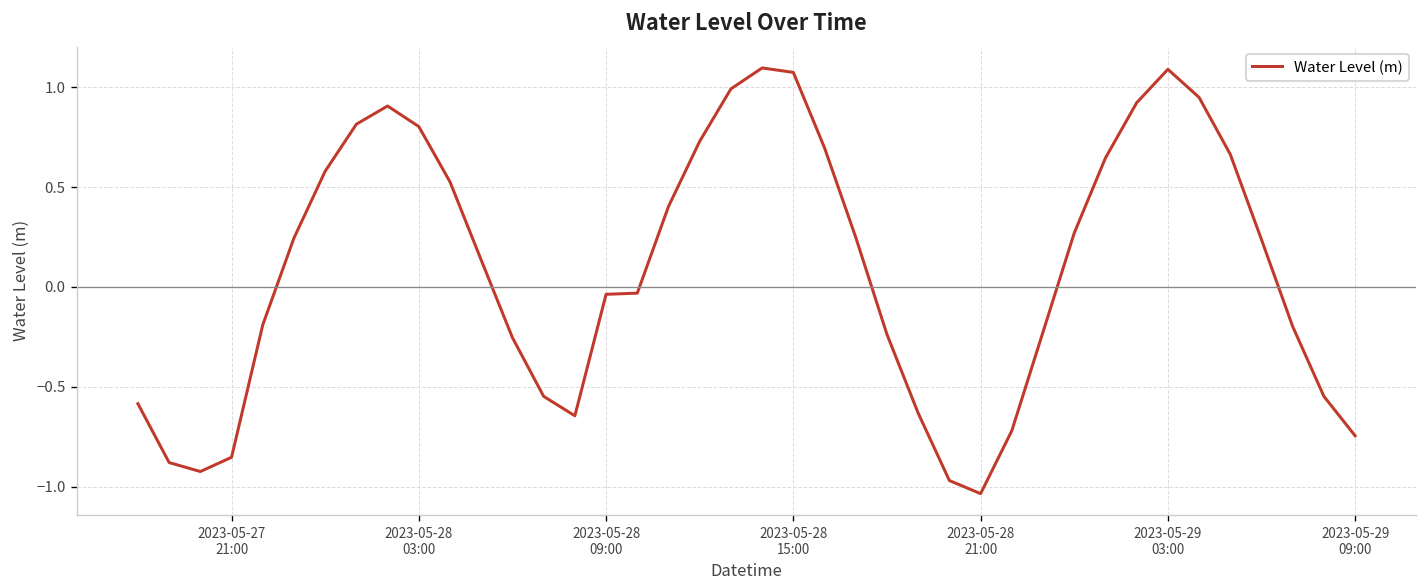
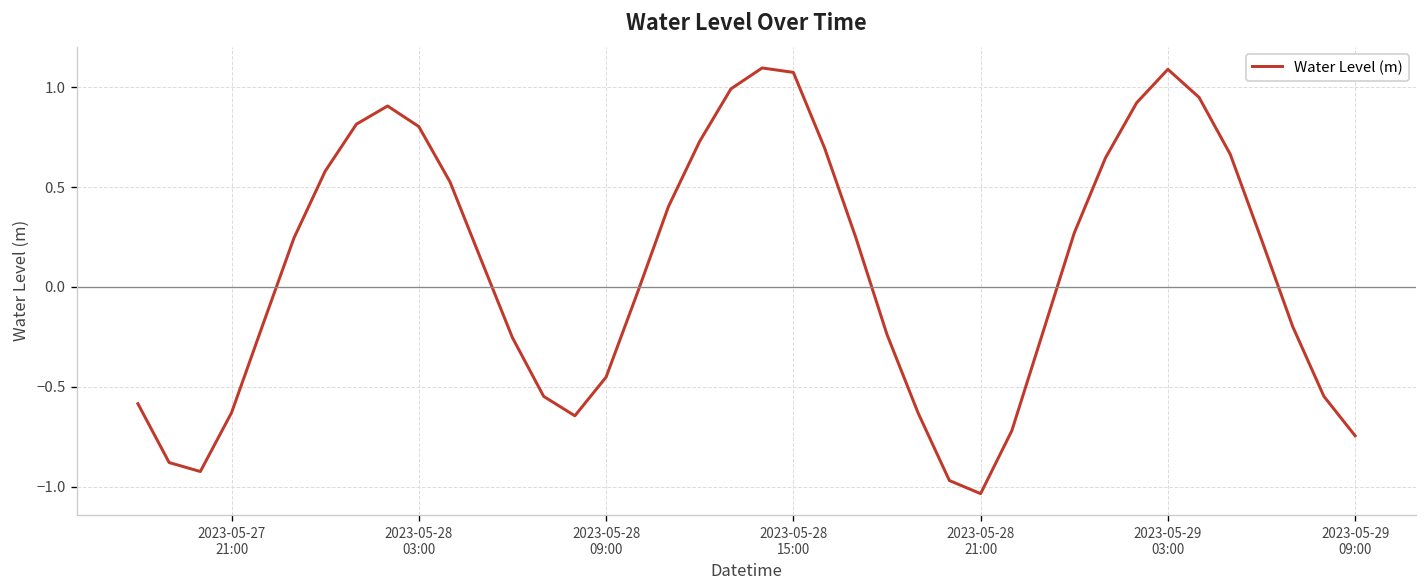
  {
-   "2023-05-27 21:00": -0.85,
+   "2023-05-27 21:00": -0.63,
    "2023-05-28 03:00": 0.80,
-   "2023-05-28 09:00": -0.04,
+   "2023-05-28 09:00": -0.45,
    "2023-05-28 15:00": 1.07,
    "2023-05-28 21:00": -1.03,
    "2023-05-29 03:00": 1.09,
    "2023-05-29 09:00": -0.75
  }
